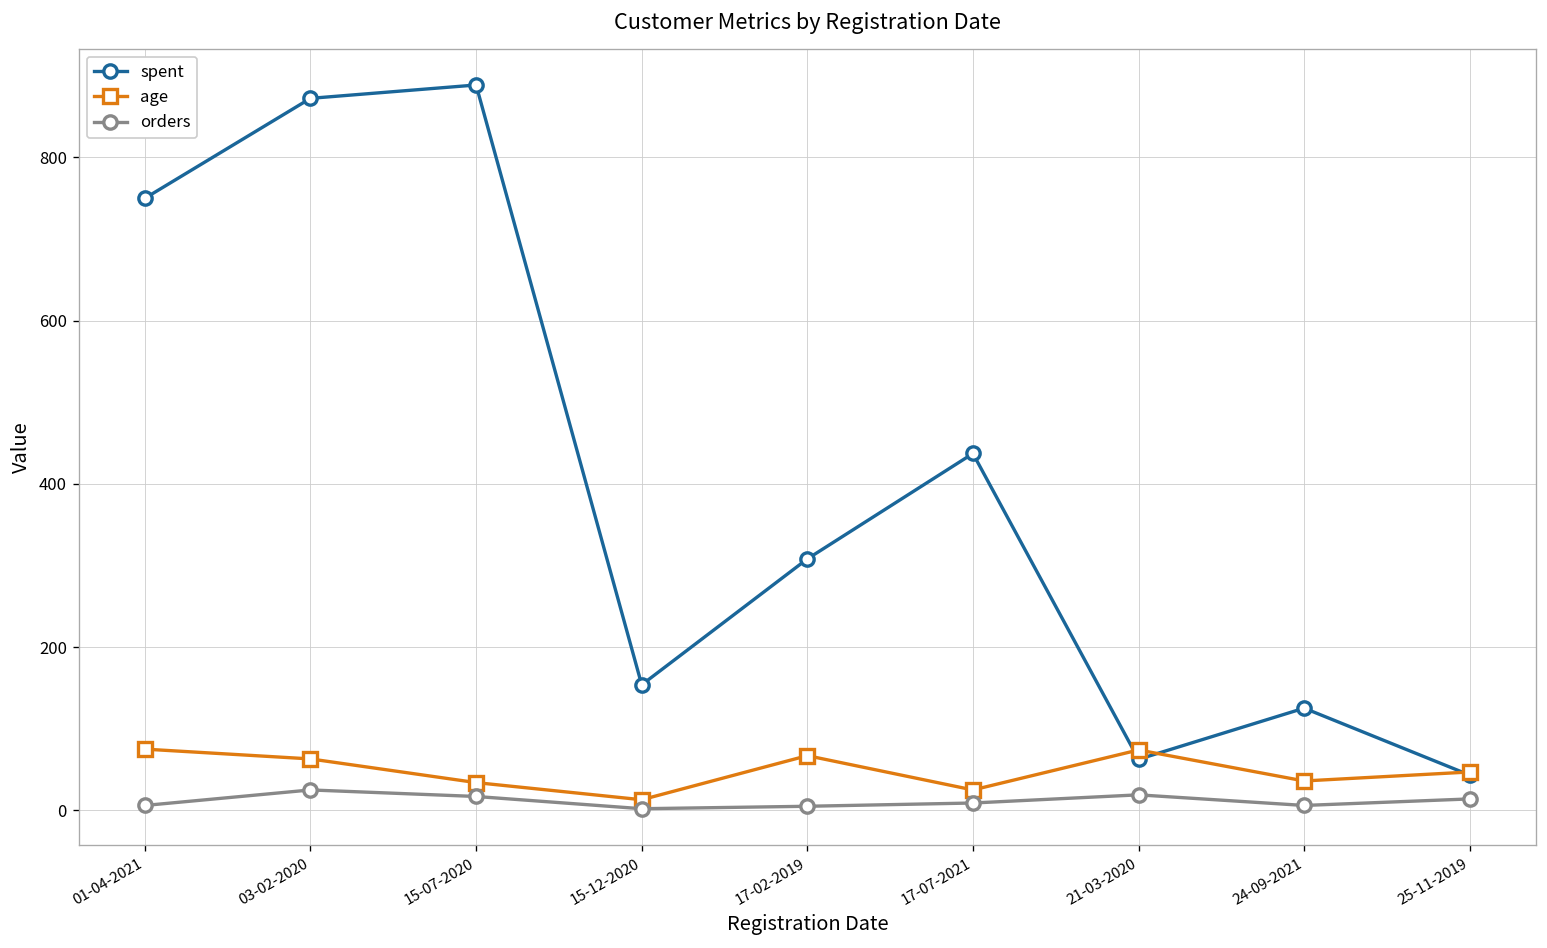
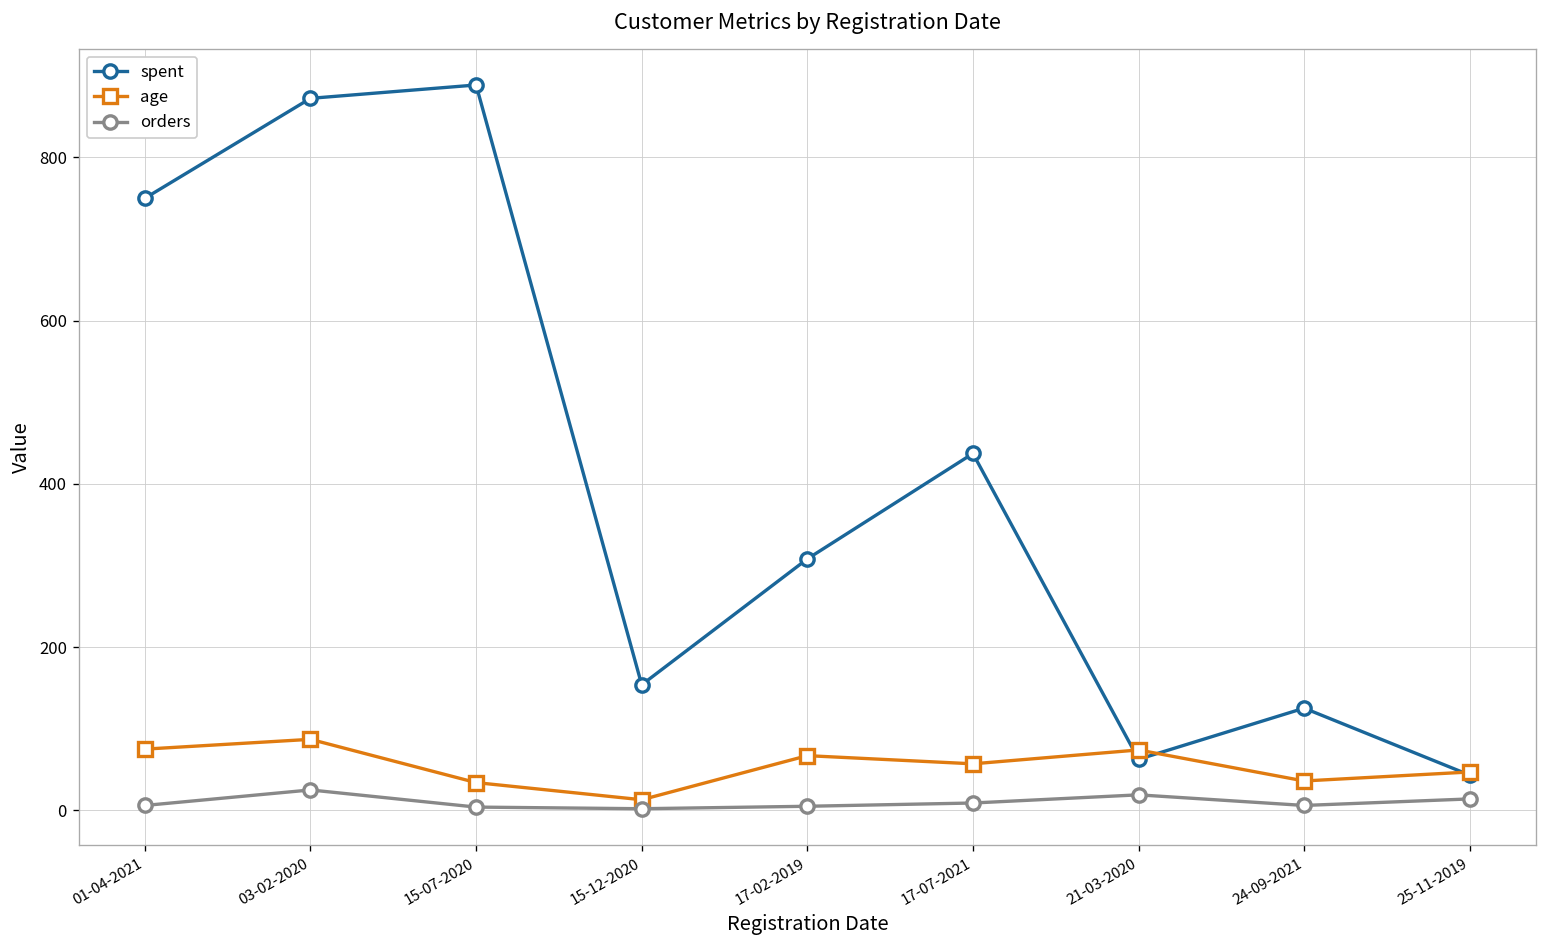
  {
    "spent": {
      "01-04-2021": 750,
      "03-02-2020": 870,
      "15-07-2020": 890,
      "15-12-2020": 150,
      "17-02-2019": 310,
      "17-07-2021": 440,
      "21-03-2020": 60,
      "24-09-2021": 130,
      "25-11-2019": 40
    },
    "age": {
      "01-04-2021": 80,
-     "03-02-2020": 60,
+     "03-02-2020": 90,
      "15-07-2020": 30,
      "15-12-2020": 10,
      "17-02-2019": 70,
-     "17-07-2021": 30,
+     "17-07-2021": 60,
      "21-03-2020": 70,
      "24-09-2021": 40,
      "25-11-2019": 50
    },
    "orders": {
      "01-04-2021": 10,
      "03-02-2020": 30,
-     "15-07-2020": 20,
+     "15-07-2020": 0,
      "15-12-2020": 0,
      "17-02-2019": 10,
      "17-07-2021": 10,
      "21-03-2020": 20,
      "24-09-2021": 10,
      "25-11-2019": 10
    }
  }
